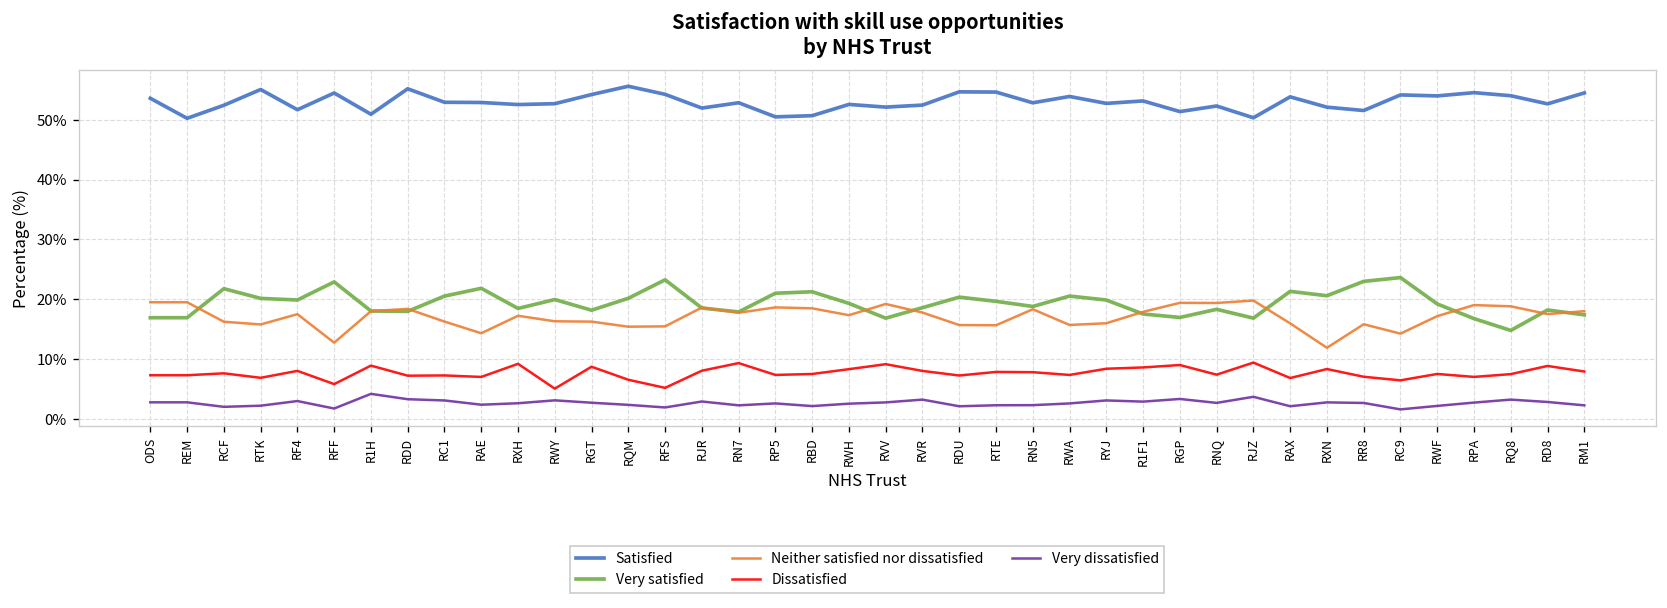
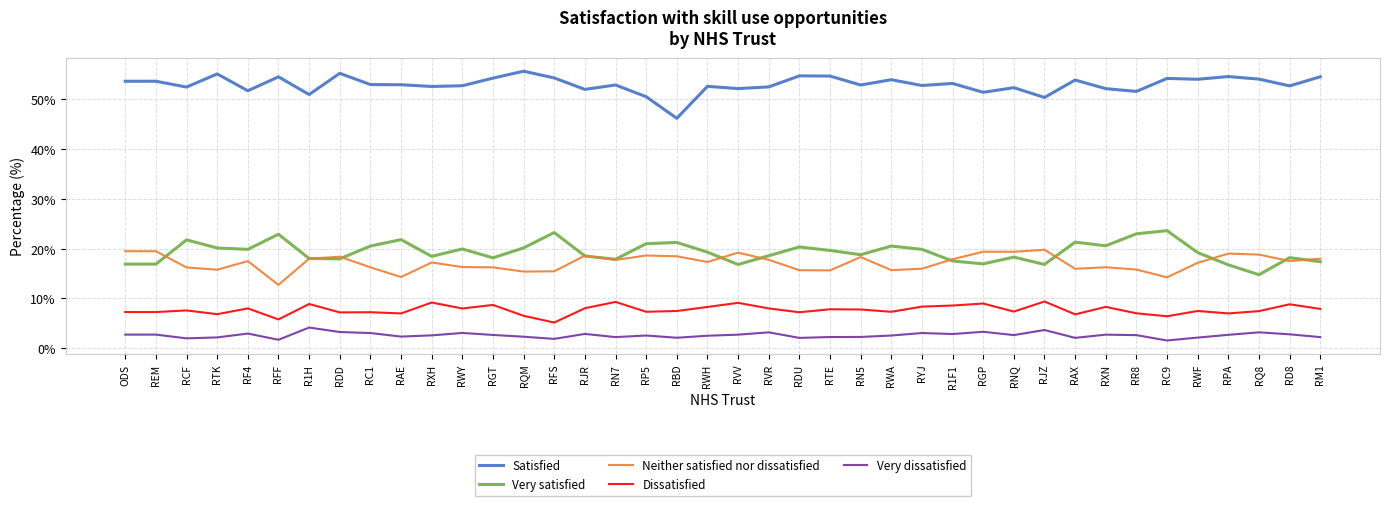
  {
    "Satisfied": {
      "ODS": "54%",
-     "REM": "50%",
+     "REM": "54%",
      "RCF": "52%",
      "RTK": "55%",
      "RF4": "52%",
      "RFF": "54%",
      "R1H": "51%",
      "RDD": "55%",
      "RC1": "53%",
      "RAE": "53%",
      "RXH": "53%",
      "RWY": "53%",
      "RGT": "54%",
      "RQM": "56%",
      "RFS": "54%",
      "RJR": "52%",
      "RN7": "53%",
      "RP5": "50%",
-     "RBD": "51%",
+     "RBD": "46%",
      "RWH": "53%",
      "RVV": "52%",
      "RVR": "52%",
      "RDU": "55%",
      "RTE": "55%",
      "RN5": "53%",
      "RWA": "54%",
      "RYJ": "53%",
      "R1F1": "53%",
      "RGP": "51%",
      "RNQ": "52%",
      "RJZ": "50%",
      "RAX": "54%",
      "RXN": "52%",
      "RR8": "52%",
      "RC9": "54%",
      "RWF": "54%",
      "RPA": "55%",
      "RQ8": "54%",
      "RD8": "53%",
      "RM1": "54%"
    },
    "Very satisfied": {
      "ODS": "17%",
      "REM": "17%",
      "RCF": "22%",
      "RTK": "20%",
      "RF4": "20%",
      "RFF": "23%",
      "RC1": "21%",
      "RAE": "22%",
      "RXH": "18%",
      "RWY": "20%",
      "RGT": "18%",
      "RQM": "20%",
      "RFS": "23%",
      "RP5": "21%",
      "RBD": "21%",
      "RWH": "19%",
      "RVV": "17%",
      "RVR": "19%",
      "RDU": "20%",
      "RTE": "20%",
      "RWA": "21%",
      "RYJ": "20%",
      "RGP": "17%",
      "RNQ": "18%",
      "RJZ": "17%",
      "RAX": "21%",
      "RXN": "21%",
      "RR8": "23%",
      "RC9": "24%",
      "RWF": "19%",
      "RPA": "17%",
      "RQ8": "15%",
      "RD8": "18%",
      "RM1": "17%"
    },
    "Neither satisfied nor dissatisfied": {
      "ODS": "19%",
      "REM": "19%",
      "RCF": "16%",
      "RTK": "16%",
      "RF4": "17%",
      "RFF": "13%",
      "RC1": "16%",
      "RAE": "14%",
      "RXH": "17%",
      "RWY": "16%",
      "RGT": "16%",
      "RQM": "15%",
      "RFS": "15%",
      "RP5": "19%",
      "RBD": "18%",
      "RWH": "17%",
      "RVV": "19%",
      "RVR": "18%",
      "RDU": "16%",
      "RTE": "16%",
      "RWA": "16%",
      "RYJ": "16%",
      "RGP": "19%",
      "RNQ": "19%",
      "RJZ": "20%",
      "RAX": "16%",
-     "RXN": "12%",
+     "RXN": "16%",
      "RR8": "16%",
      "RC9": "14%",
      "RWF": "17%",
      "RPA": "19%",
      "RQ8": "19%",
      "RD8": "18%",
      "RM1": "18%"
    },
    "Dissatisfied": {
      "ODS": "7%",
      "REM": "7%",
      "RCF": "8%",
      "RTK": "7%",
      "RF4": "8%",
      "RFF": "6%",
      "R1H": "9%",
      "RDD": "7%",
      "RC1": "7%",
      "RAE": "7%",
      "RXH": "9%",
-     "RWY": "5%",
+     "RWY": "8%",
      "RGT": "9%",
      "RQM": "7%",
      "RFS": "5%",
      "RJR": "8%",
      "RN7": "9%",
      "RP5": "7%",
      "RBD": "7%",
      "RWH": "8%",
      "RVV": "9%",
      "RVR": "8%",
      "RDU": "7%",
      "RTE": "8%",
      "RN5": "8%",
      "RWA": "7%",
      "RYJ": "8%",
      "R1F1": "9%",
      "RGP": "9%",
      "RNQ": "7%",
      "RJZ": "9%",
      "RAX": "7%",
      "RXN": "8%",
      "RR8": "7%",
      "RC9": "6%",
      "RWF": "7%",
      "RPA": "7%",
      "RQ8": "7%",
      "RD8": "9%",
      "RM1": "8%"
    },
    "Very dissatisfied": {
      "ODS": "3%",
      "REM": "3%",
      "RCF": "2%",
      "RTK": "2%",
      "RF4": "3%",
      "RFF": "2%",
      "R1H": "4%",
      "RDD": "3%",
      "RC1": "3%",
      "RAE": "2%",
      "RXH": "3%",
      "RWY": "3%",
      "RGT": "3%",
      "RQM": "2%",
      "RFS": "2%",
      "RJR": "3%",
      "RN7": "2%",
      "RP5": "3%",
      "RBD": "2%",
      "RWH": "3%",
      "RVV": "3%",
      "RVR": "3%",
      "RDU": "2%",
      "RTE": "2%",
      "RN5": "2%",
      "RWA": "3%",
      "RYJ": "3%",
      "R1F1": "3%",
      "RGP": "3%",
      "RNQ": "3%",
      "RJZ": "4%",
      "RAX": "2%",
      "RXN": "3%",
      "RR8": "3%",
      "RC9": "2%",
      "RWF": "2%",
      "RPA": "3%",
      "RQ8": "3%",
      "RD8": "3%",
      "RM1": "2%"
    }
  }
